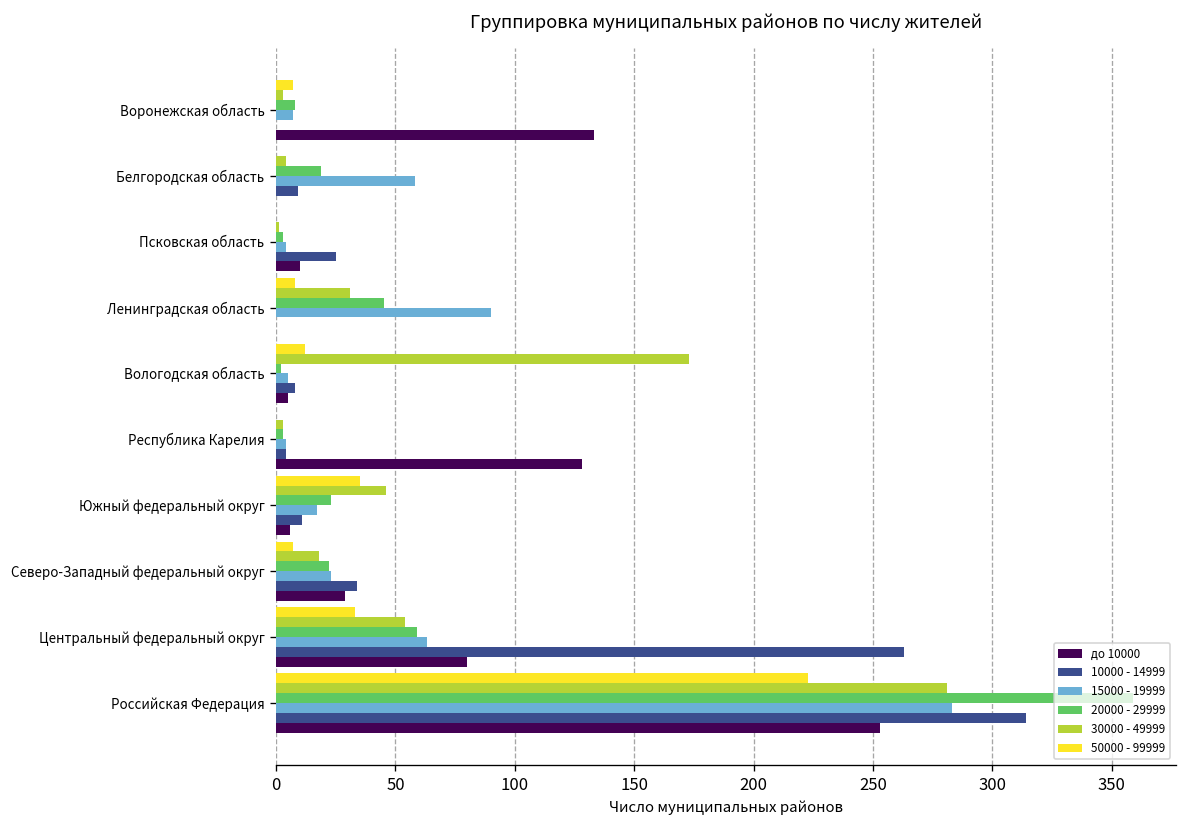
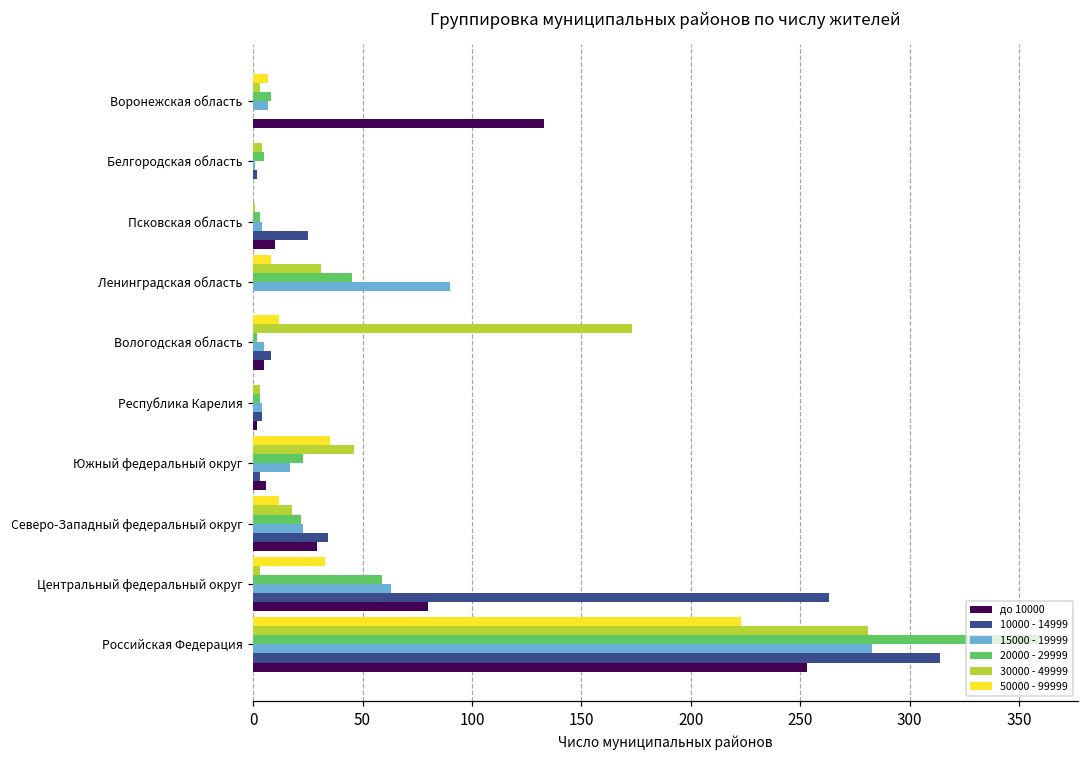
  {
    "до 10000": {
      "Воронежская область": 133,
      "Белгородская область": 0,
      "Псковская область": 10,
      "Ленинградская область": 0,
      "Вологодская область": 5,
-     "Республика Карелия": 128,
+     "Республика Карелия": 2,
      "Южный федеральный округ": 6,
      "Северо-Западный федеральный округ": 29,
      "Центральный федеральный округ": 80,
      "Российская Федерация": 253
    },
    "10000 - 14999": {
      "Воронежская область": 0,
-     "Белгородская область": 9,
+     "Белгородская область": 2,
      "Псковская область": 25,
      "Ленинградская область": 0,
      "Вологодская область": 8,
      "Республика Карелия": 4,
-     "Южный федеральный округ": 11,
+     "Южный федеральный округ": 3,
      "Северо-Западный федеральный округ": 34,
      "Центральный федеральный округ": 263,
      "Российская Федерация": 314
    },
    "15000 - 19999": {
      "Воронежская область": 7,
-     "Белгородская область": 58,
+     "Белгородская область": 1,
      "Псковская область": 4,
      "Ленинградская область": 90,
      "Вологодская область": 5,
      "Республика Карелия": 4,
      "Южный федеральный округ": 17,
      "Северо-Западный федеральный округ": 23,
      "Центральный федеральный округ": 63,
      "Российская Федерация": 283
    },
    "20000 - 29999": {
      "Воронежская область": 8,
-     "Белгородская область": 19,
+     "Белгородская область": 5,
      "Псковская область": 3,
      "Ленинградская область": 45,
      "Вологодская область": 2,
      "Республика Карелия": 3,
      "Южный федеральный округ": 23,
      "Северо-Западный федеральный округ": 22,
      "Центральный федеральный округ": 59
    },
    "30000 - 49999": {
      "Воронежская область": 3,
      "Белгородская область": 4,
      "Ленинградская область": 31,
      "Вологодская область": 173,
      "Республика Карелия": 3,
      "Южный федеральный округ": 46,
      "Северо-Западный федеральный округ": 18,
-     "Центральный федеральный округ": 54,
+     "Центральный федеральный округ": 3,
      "Российская Федерация": 281
    },
    "50000 - 99999": {
      "Воронежская область": 7,
      "Белгородская область": 0,
      "Псковская область": 0,
      "Ленинградская область": 8,
      "Вологодская область": 12,
      "Республика Карелия": 0,
      "Южный федеральный округ": 35,
-     "Северо-Западный федеральный округ": 7,
+     "Северо-Западный федеральный округ": 12,
      "Центральный федеральный округ": 33,
      "Российская Федерация": 223
    }
  }
